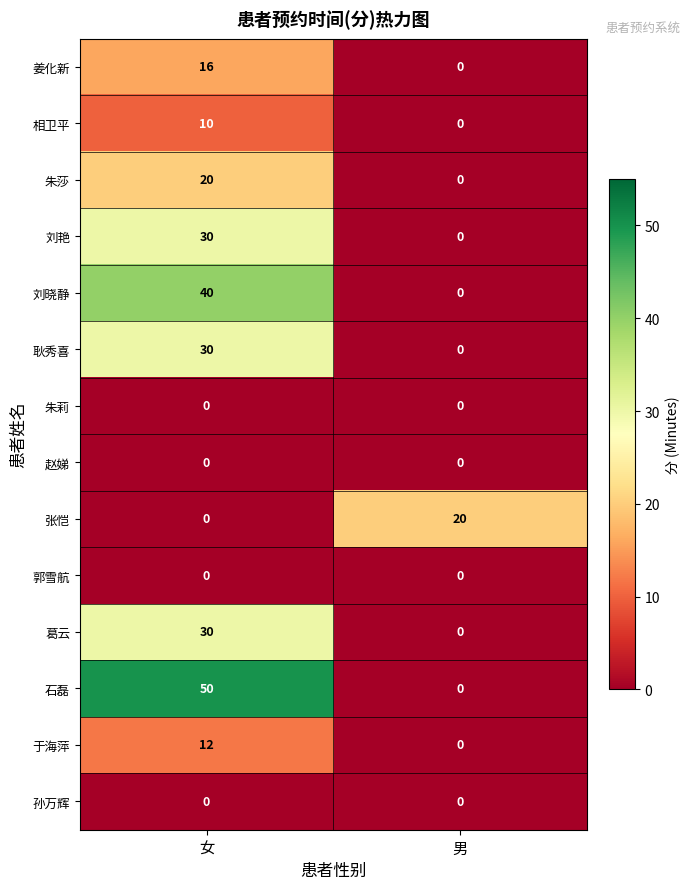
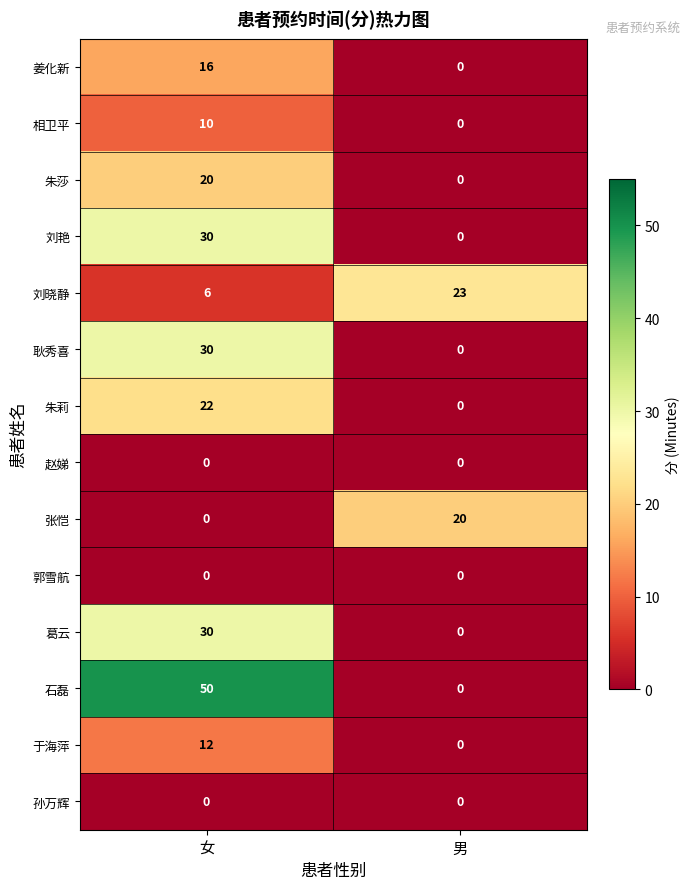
  {
    "姜化新": {
      "女": 16,
      "男": 0
    },
    "相卫平": {
      "女": 10,
      "男": 0
    },
    "朱莎": {
      "女": 20,
      "男": 0
    },
    "刘艳": {
      "女": 30,
      "男": 0
    },
    "刘晓静": {
-     "女": 40,
-     "男": 0
+     "女": 6,
+     "男": 23
    },
    "耿秀喜": {
      "女": 30,
      "男": 0
    },
    "朱莉": {
-     "女": 0,
+     "女": 22,
      "男": 0
    },
    "赵娣": {
      "女": 0,
      "男": 0
    },
    "张恺": {
      "女": 0,
      "男": 20
    },
    "郭雪航": {
      "女": 0,
      "男": 0
    },
    "葛云": {
      "女": 30,
      "男": 0
    },
    "石磊": {
      "女": 50,
      "男": 0
    },
    "于海萍": {
      "女": 12,
      "男": 0
    },
    "孙万辉": {
      "女": 0,
      "男": 0
    }
  }
